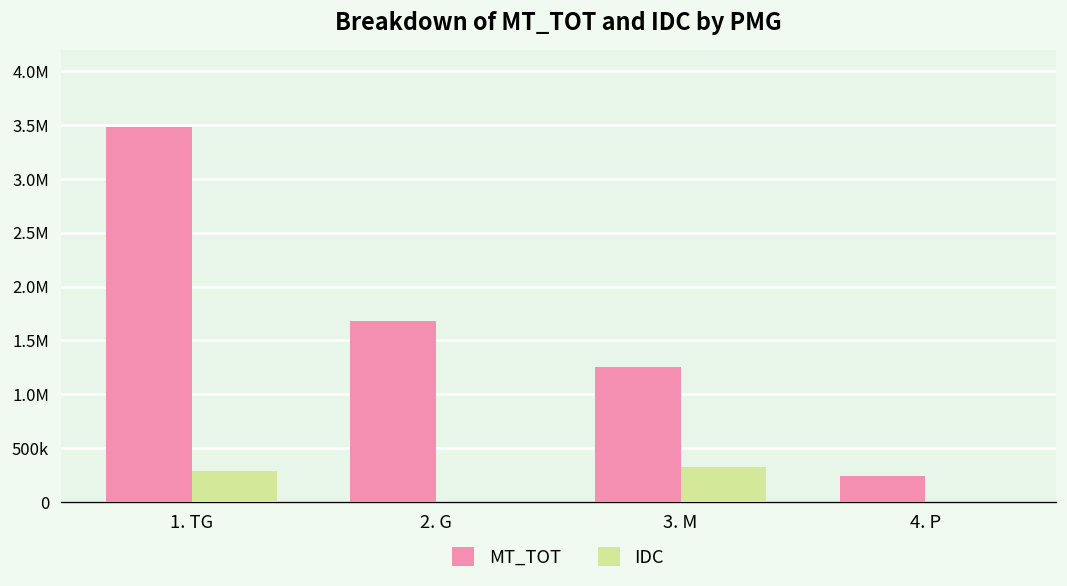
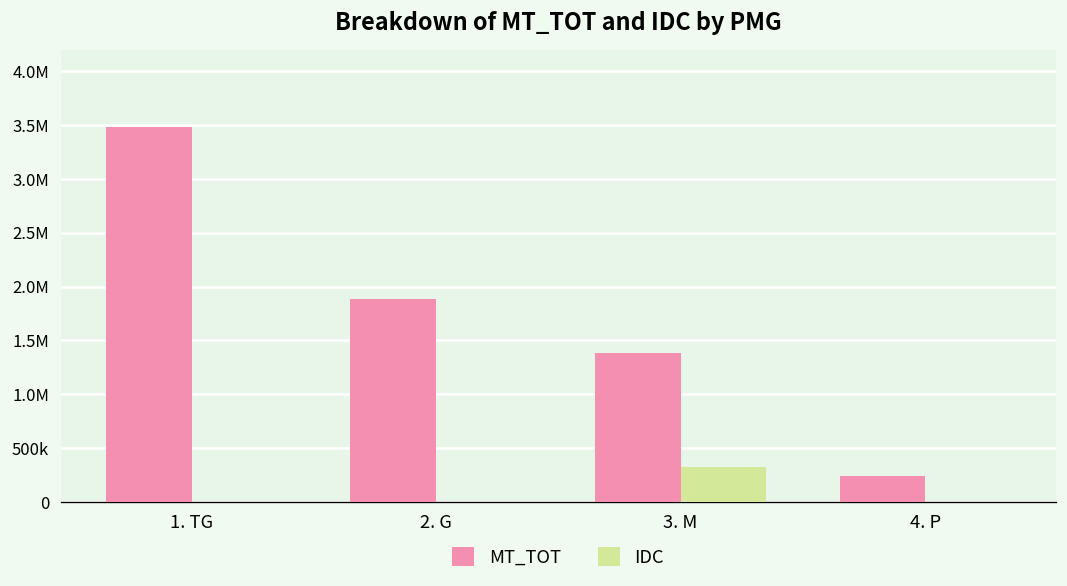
  {
    "MT_TOT": {
      "1. TG": 3500000,
-     "2. G": 1700000,
-     "3. M": 1300000,
+     "2. G": 1900000,
+     "3. M": 1400000,
      "4. P": 200000
    },
    "IDC": {
-     "1. TG": 300000,
+     "1. TG": 0,
      "3. M": 300000
    }
  }
